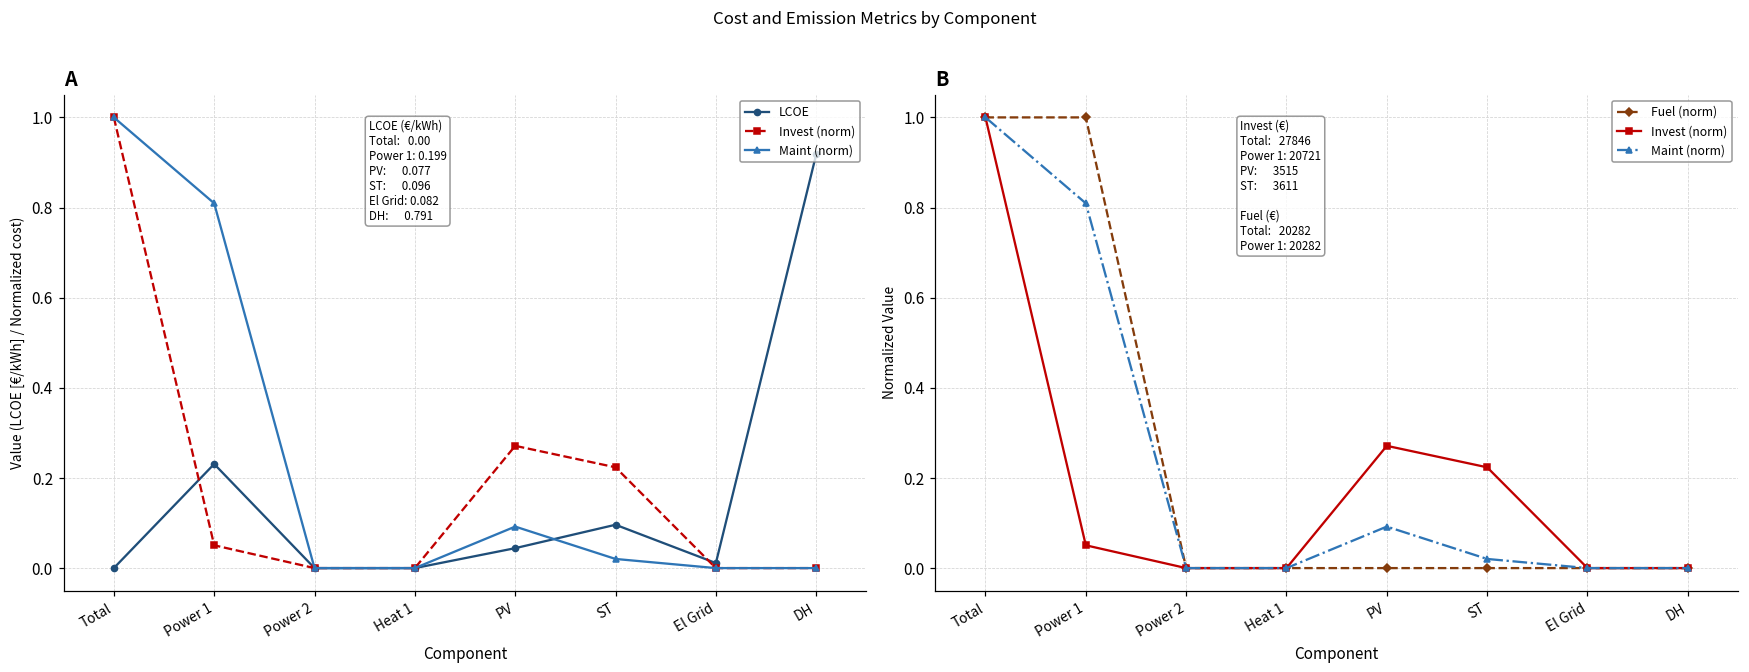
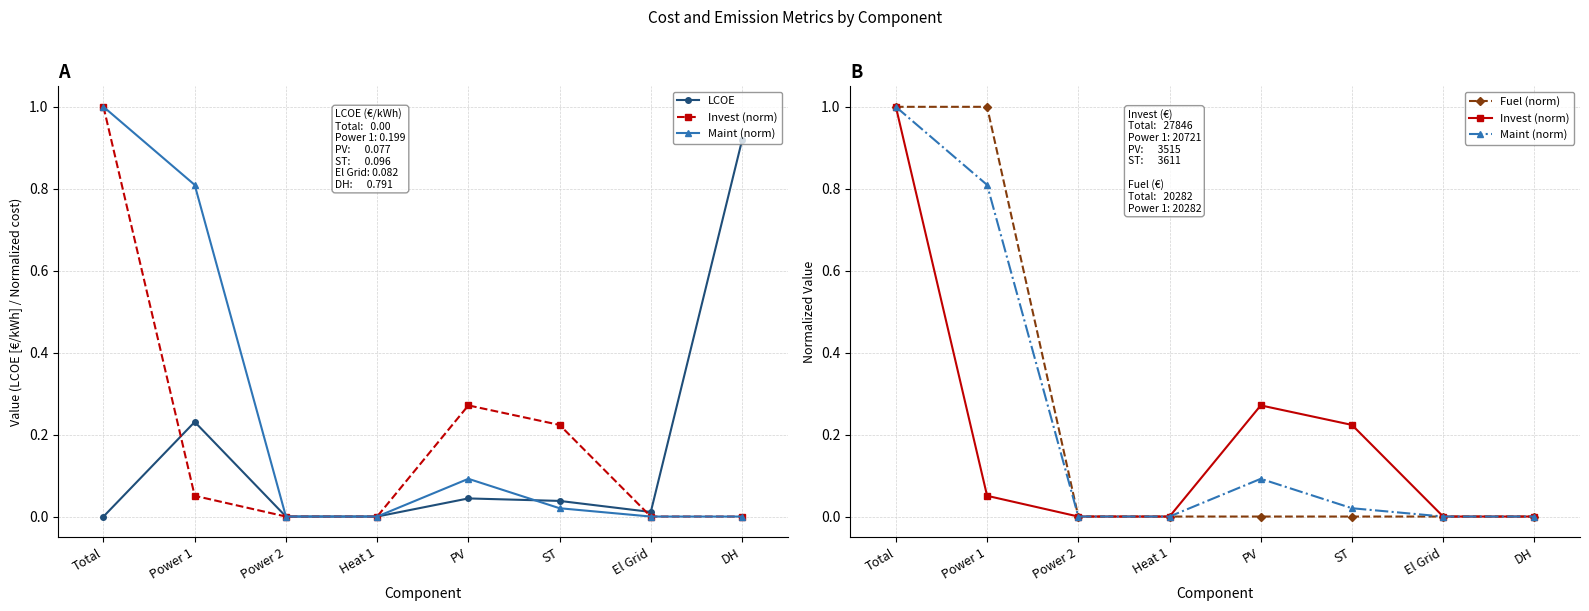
  {
    "A": {
      "LCOE": {
        "Total": 0.00,
        "Power 1": 0.23,
        "PV": 0.04,
-       "ST": 0.10,
+       "ST": 0.04,
        "El Grid": 0.01
      },
      "Invest (norm)": {
        "Power 1": 0.05,
        "PV": 0.27,
        "ST": 0.22
      },
      "Maint (norm)": {
        "Power 1": 0.81,
        "PV": 0.09,
        "ST": 0.02
      }
    },
    "B": {
      "Fuel (norm)": {
        "Power 1": 1.00,
        "PV": 0.00,
        "ST": 0.00
      },
      "Invest (norm)": {
        "Power 1": 0.05,
        "PV": 0.27,
        "ST": 0.22
      },
      "Maint (norm)": {
        "Power 1": 0.81,
        "PV": 0.09,
        "ST": 0.02
      }
    }
  }
